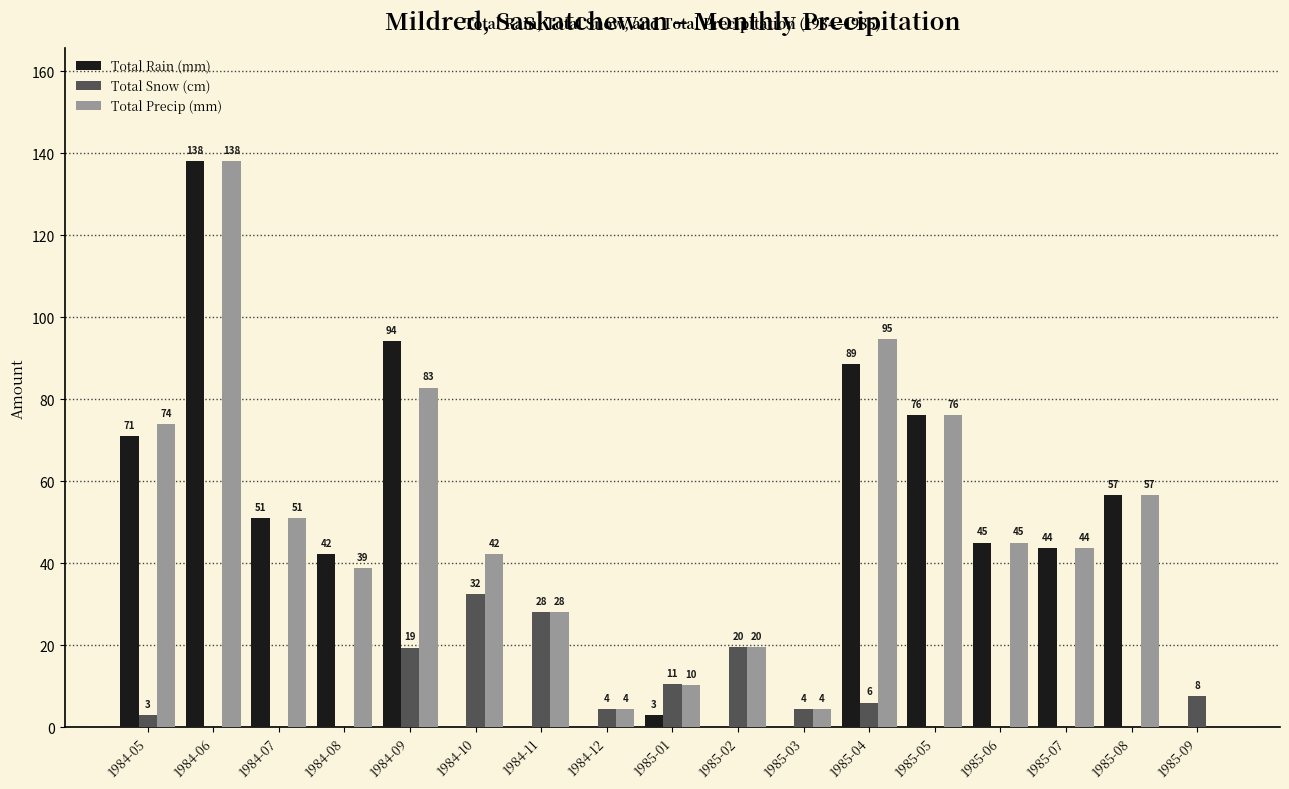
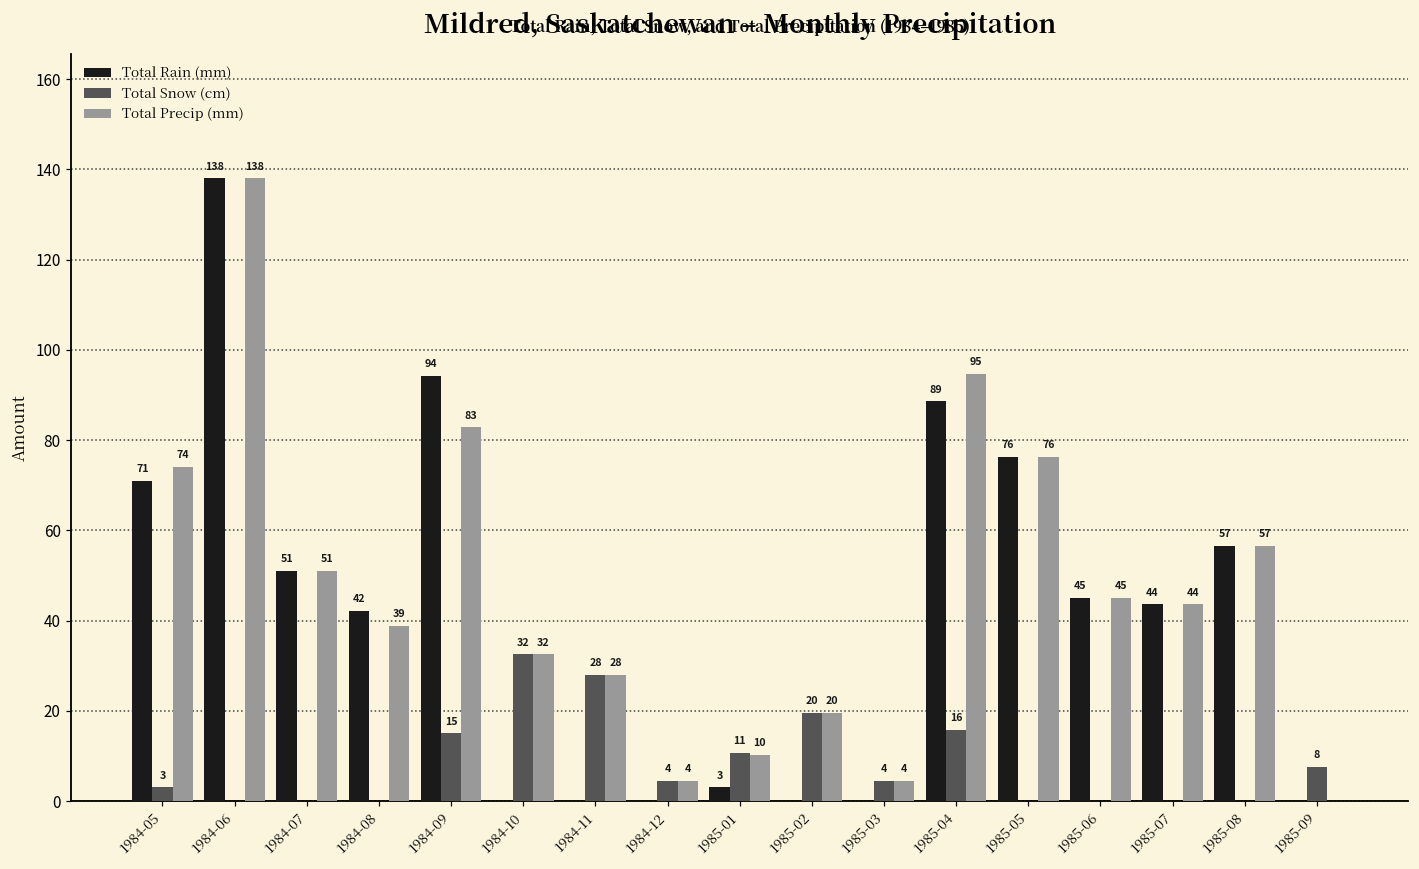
  {
    "Total Rain (mm)": {
      "1984-05": 71,
      "1984-06": 138,
      "1984-07": 51,
      "1984-08": 42,
      "1984-09": 94,
      "1985-01": 3,
      "1985-04": 89,
      "1985-05": 76,
      "1985-06": 45,
      "1985-07": 44,
      "1985-08": 57
    },
    "Total Snow (cm)": {
      "1984-05": 3,
-     "1984-09": 19,
+     "1984-09": 15,
      "1984-10": 32,
      "1984-11": 28,
      "1984-12": 4,
      "1985-01": 11,
      "1985-02": 20,
      "1985-03": 4,
-     "1985-04": 6,
+     "1985-04": 16,
      "1985-09": 8
    },
    "Total Precip (mm)": {
      "1984-05": 74,
      "1984-06": 138,
      "1984-07": 51,
      "1984-08": 39,
      "1984-09": 83,
-     "1984-10": 42,
+     "1984-10": 32,
      "1984-11": 28,
      "1984-12": 4,
      "1985-01": 10,
      "1985-02": 20,
      "1985-03": 4,
      "1985-04": 95,
      "1985-05": 76,
      "1985-06": 45,
      "1985-07": 44,
      "1985-08": 57
    }
  }
